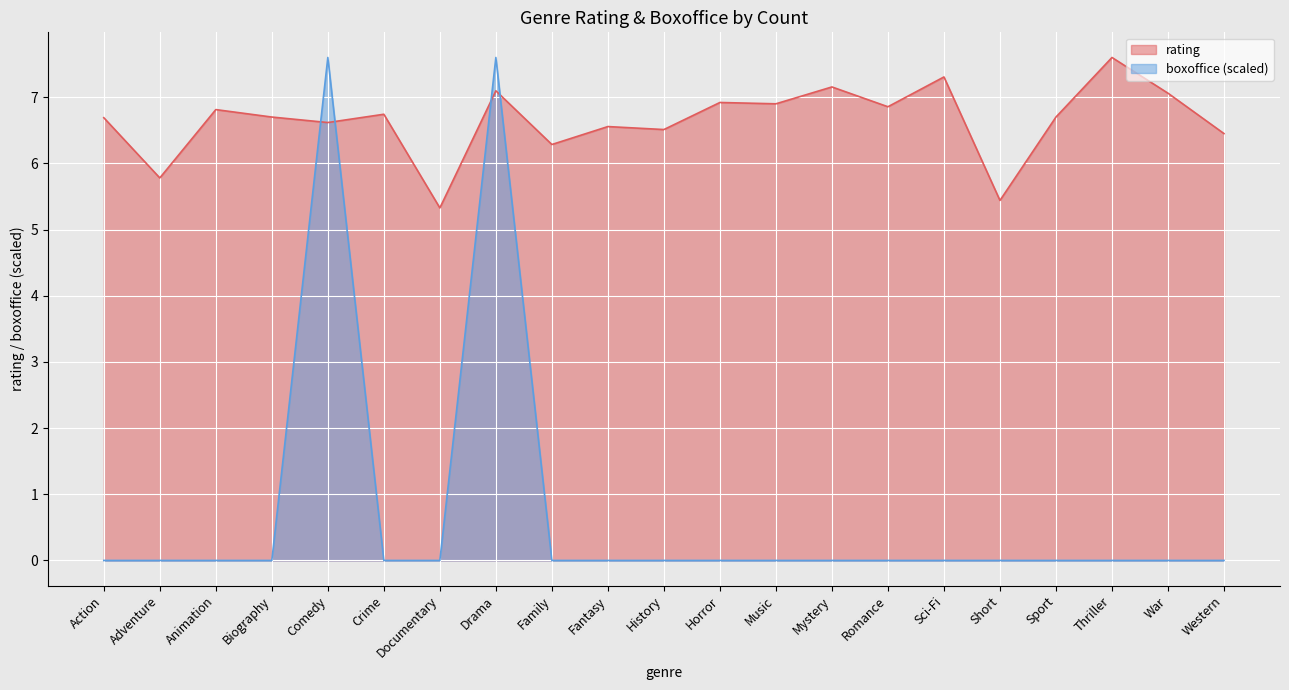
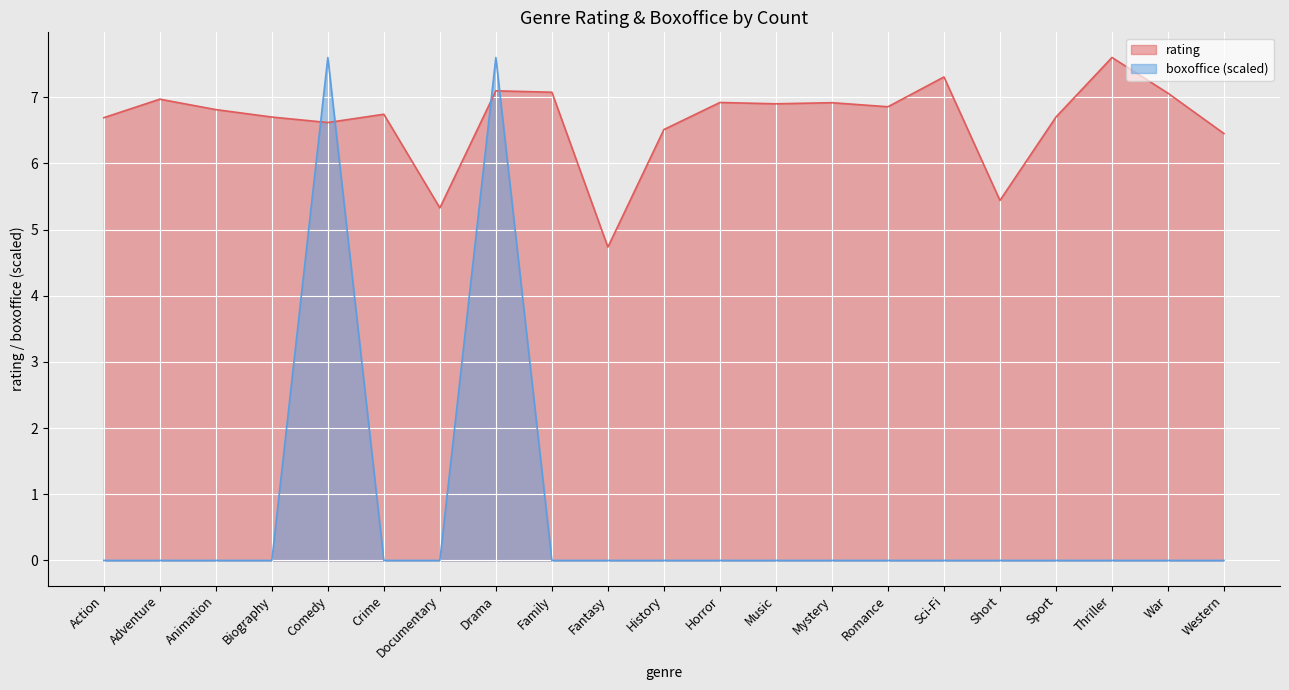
  {
    "rating": {
      "Action": 6.7,
-     "Adventure": 5.8,
+     "Adventure": 7.0,
      "Animation": 6.8,
      "Biography": 6.7,
      "Comedy": 6.6,
      "Crime": 6.7,
      "Documentary": 5.3,
      "Drama": 7.1,
-     "Family": 6.3,
-     "Fantasy": 6.6,
+     "Family": 7.1,
+     "Fantasy": 4.7,
      "History": 6.5,
      "Horror": 6.9,
      "Music": 6.9,
-     "Mystery": 7.2,
+     "Mystery": 6.9,
      "Romance": 6.9,
      "Sci-Fi": 7.3,
      "Short": 5.4,
      "Sport": 6.7,
      "Thriller": 7.6,
      "War": 7.1,
      "Western": 6.5
    },
    "boxoffice (scaled)": {
      "Action": 0.0,
      "Adventure": 0.0,
      "Animation": 0.0,
      "Biography": 0.0,
      "Comedy": 7.6,
      "Crime": 0.0,
      "Documentary": 0.0,
      "Drama": 7.6,
      "Family": 0.0,
      "Fantasy": 0.0,
      "History": 0.0,
      "Horror": 0.0,
      "Music": 0.0,
      "Mystery": 0.0,
      "Romance": 0.0,
      "Sci-Fi": 0.0,
      "Short": 0.0,
      "Sport": 0.0,
      "Thriller": 0.0,
      "War": 0.0,
      "Western": 0.0
    }
  }
